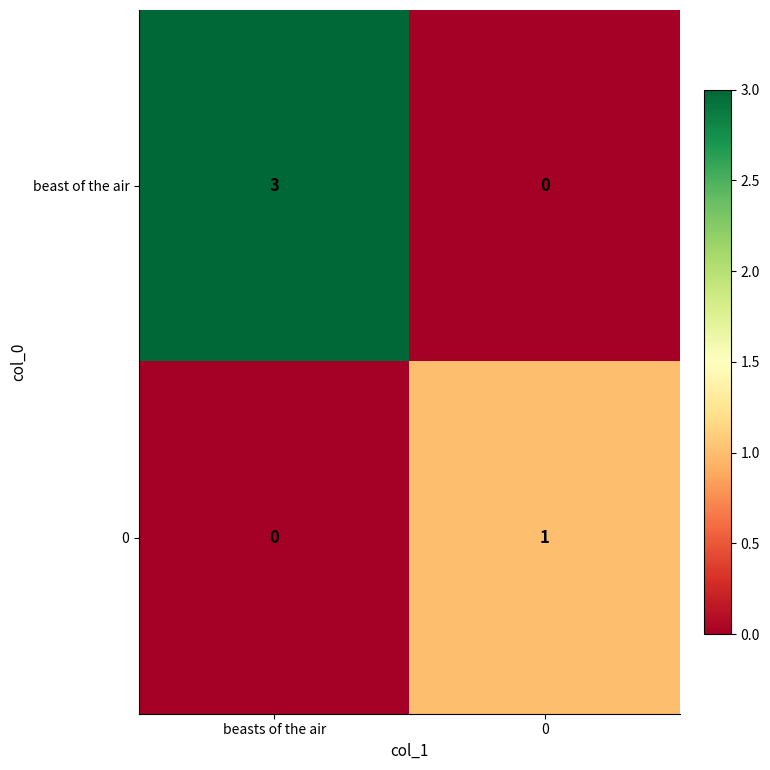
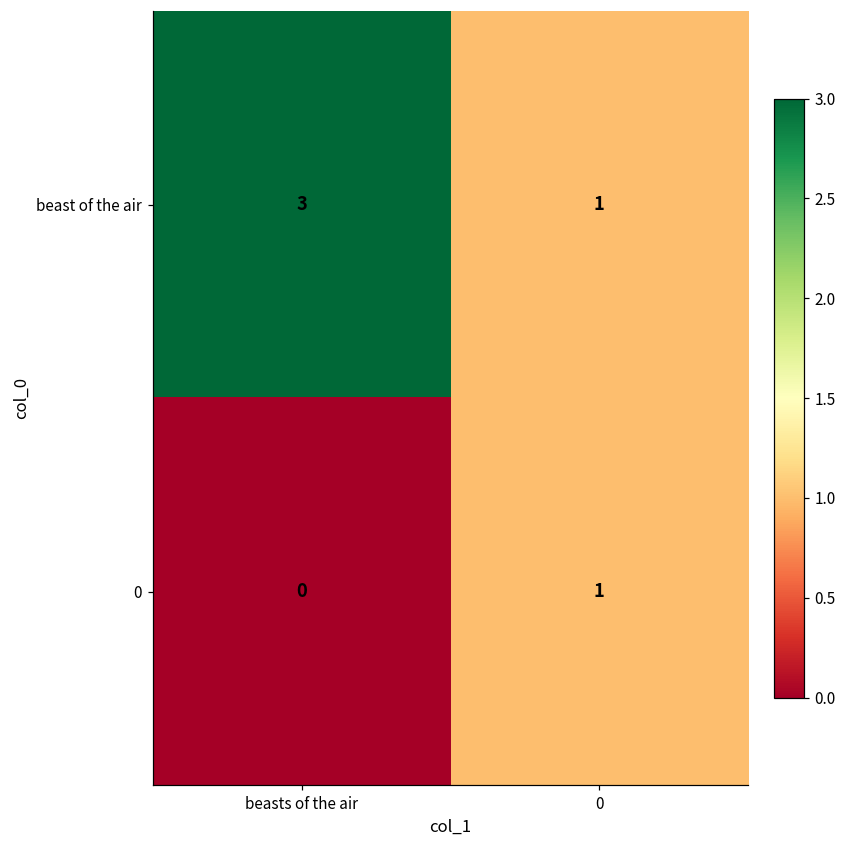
  {
    "beast of the air": {
      "beasts of the air": 3,
-     "0": 0
+     "0": 1
    },
    "0": {
      "beasts of the air": 0,
      "0": 1
    }
  }
